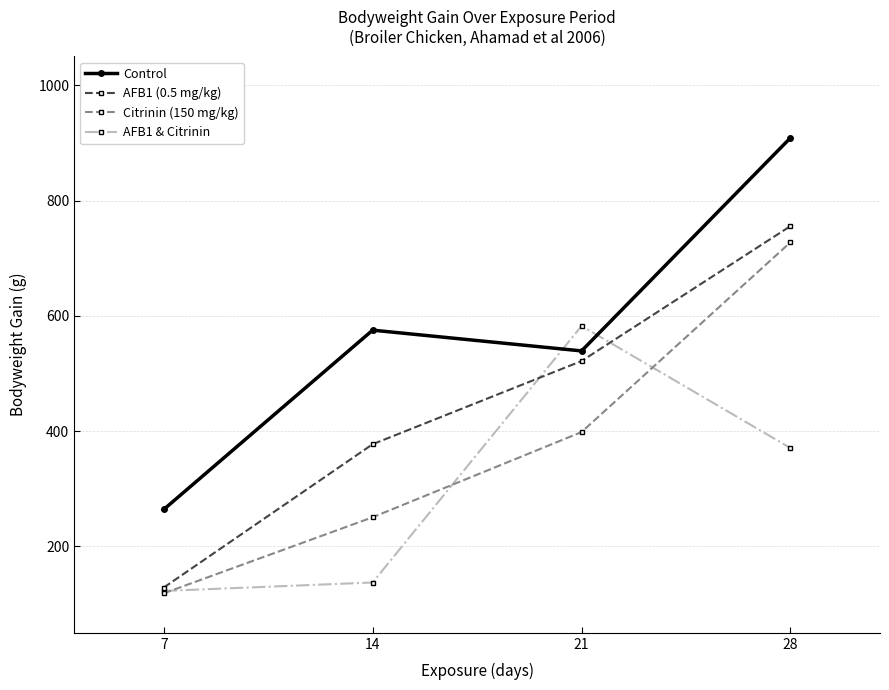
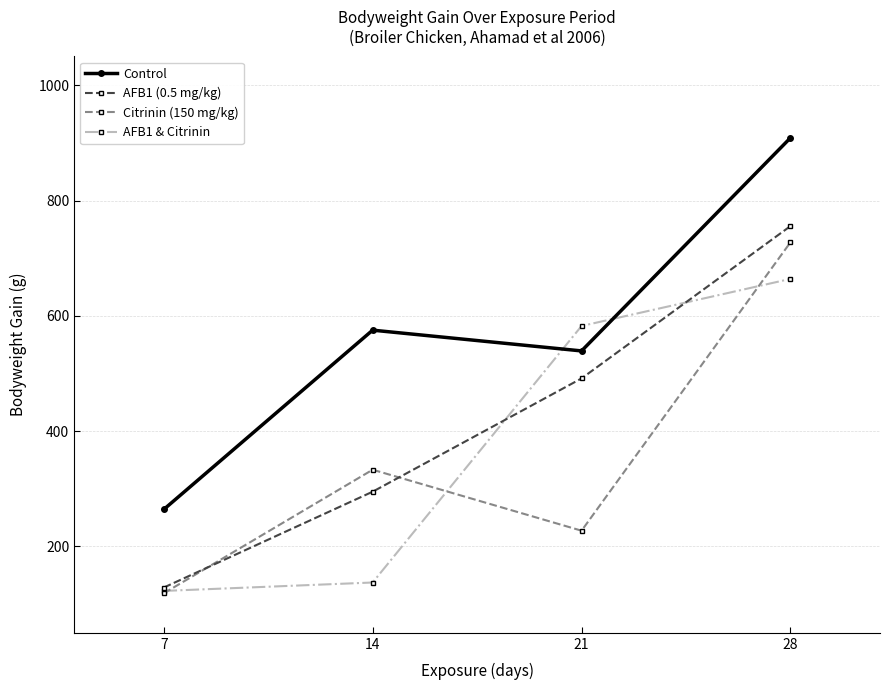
  {
    "Control": {
      "7": 260,
      "14": 580,
      "21": 540,
      "28": 910
    },
    "AFB1 (0.5 mg/kg)": {
      "7": 130,
-     "14": 380,
-     "21": 520,
+     "14": 290,
+     "21": 490,
      "28": 760
    },
    "Citrinin (150 mg/kg)": {
-     "14": 250,
-     "21": 400,
+     "14": 330,
+     "21": 230,
      "28": 730
    },
    "AFB1 & Citrinin": {
      "14": 140,
      "21": 580,
-     "28": 370
+     "28": 660
    }
  }
